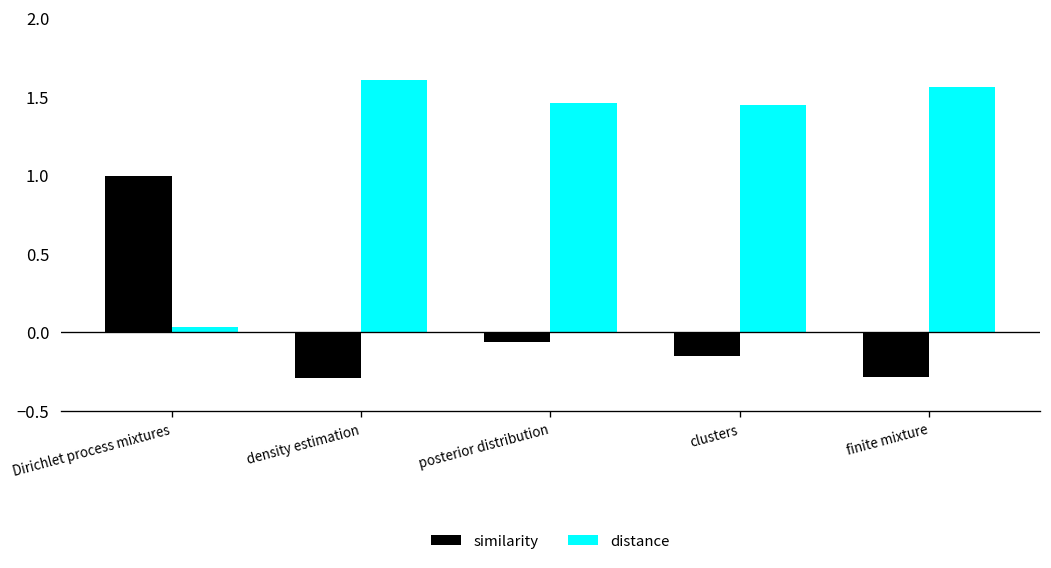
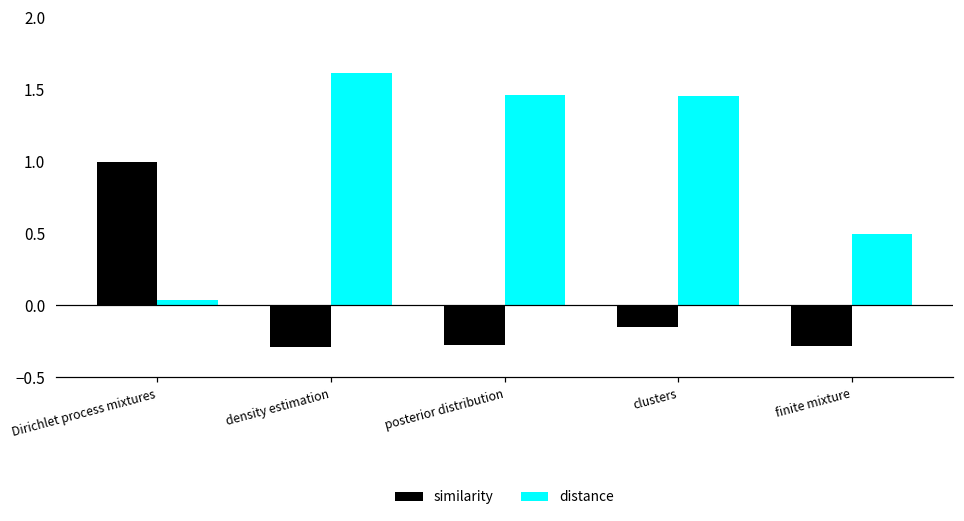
  {
    "similarity": {
      "Dirichlet process mixtures": 0.99,
      "density estimation": -0.29,
-     "posterior distribution": -0.06,
+     "posterior distribution": -0.28,
      "clusters": -0.15,
      "finite mixture": -0.28
    },
    "distance": {
      "Dirichlet process mixtures": 0.04,
      "density estimation": 1.61,
      "posterior distribution": 1.46,
      "clusters": 1.45,
-     "finite mixture": 1.56
+     "finite mixture": 0.49
    }
  }
